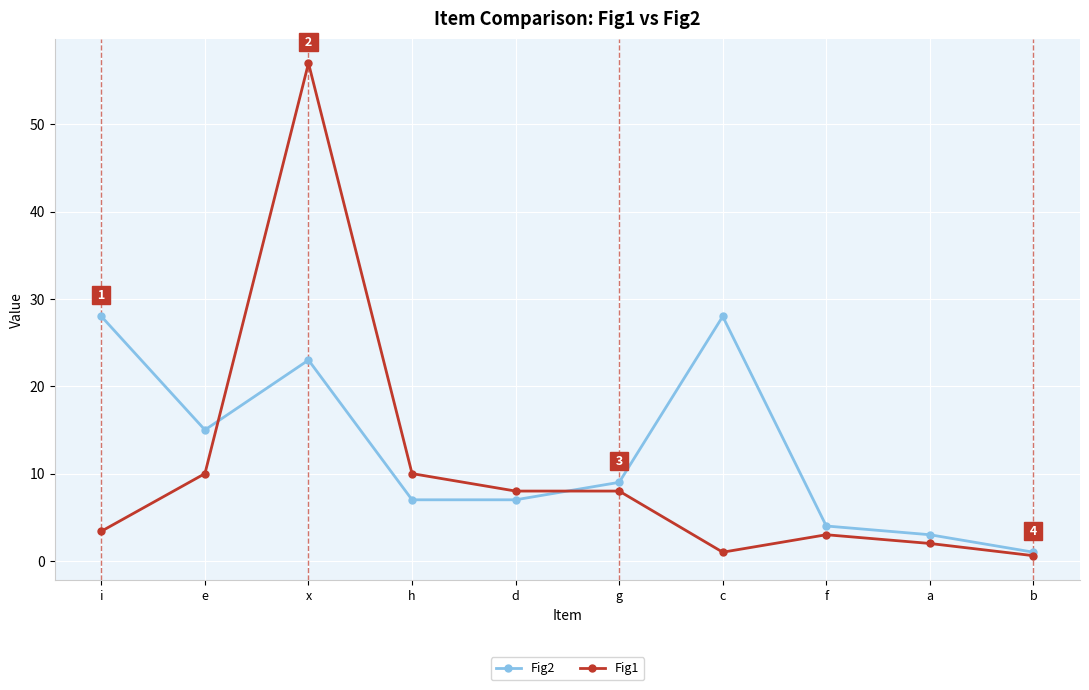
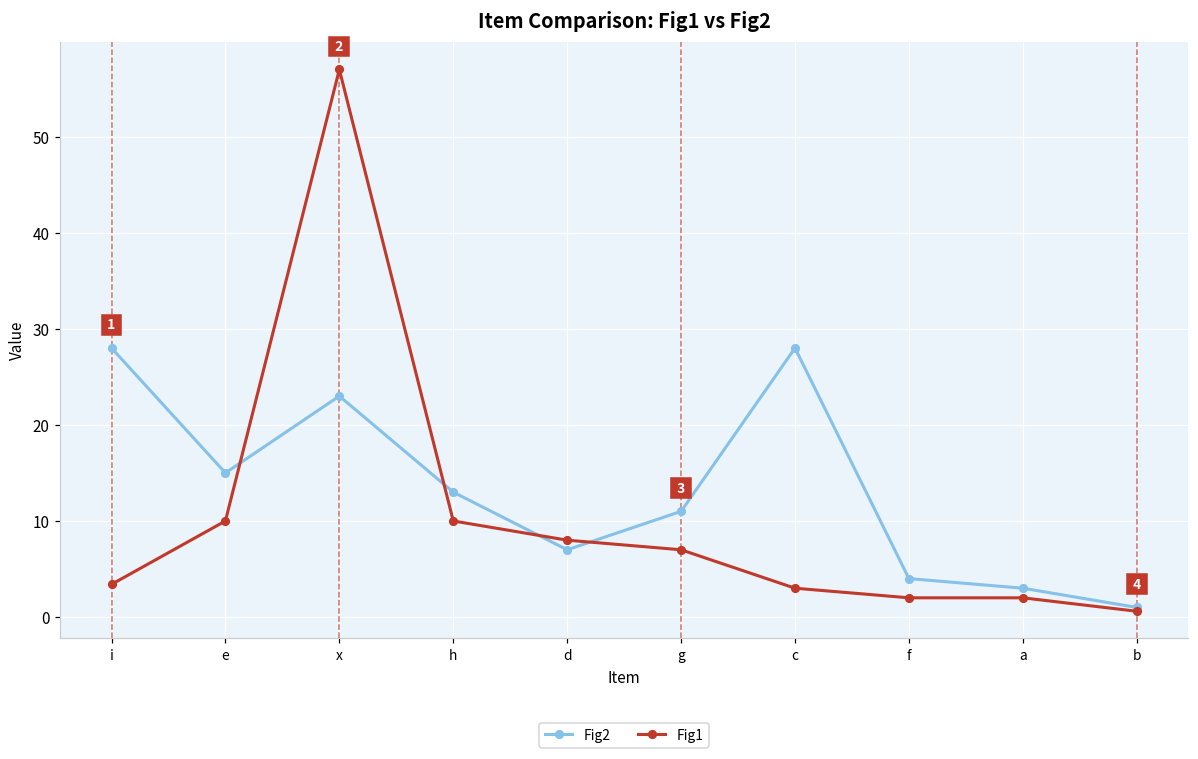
  {
    "Fig2": {
      "e": 15,
      "x": 23,
-     "h": 7,
+     "h": 13,
      "d": 7,
-     "g": 9,
+     "g": 11,
      "c": 28,
      "f": 4,
      "a": 3
    },
    "Fig1": {
      "i": 3,
      "e": 10,
      "h": 10,
      "d": 8,
-     "g": 8,
-     "c": 1,
-     "f": 3,
+     "g": 7,
+     "c": 3,
+     "f": 2,
      "a": 2,
      "b": 1
    }
  }
